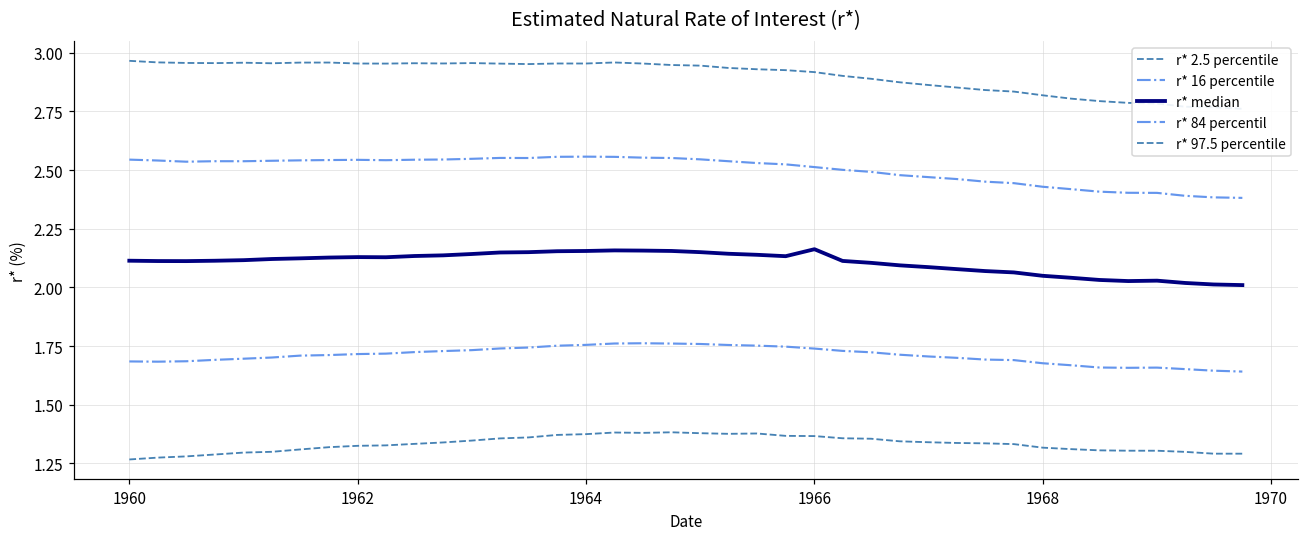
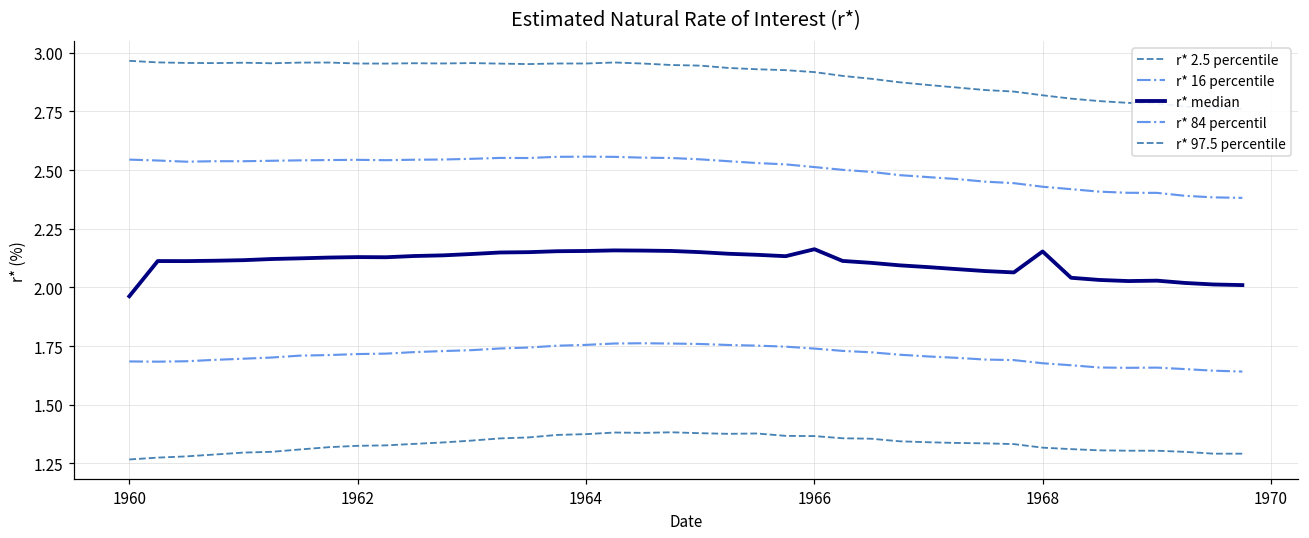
  {
    "r* median": {
-     "1960": 2.11,
+     "1960": 1.96,
      "1962": 2.13,
      "1964": 2.16,
      "1966": 2.16,
-     "1968": 2.05
+     "1968": 2.15
    }
  }
